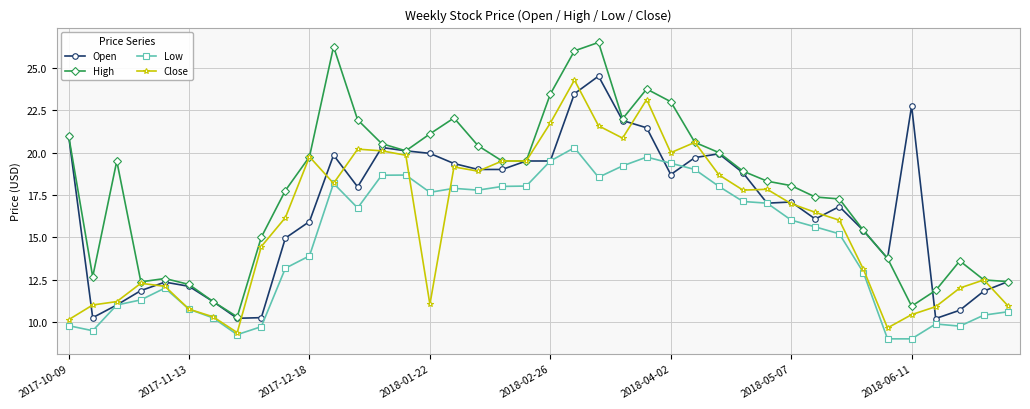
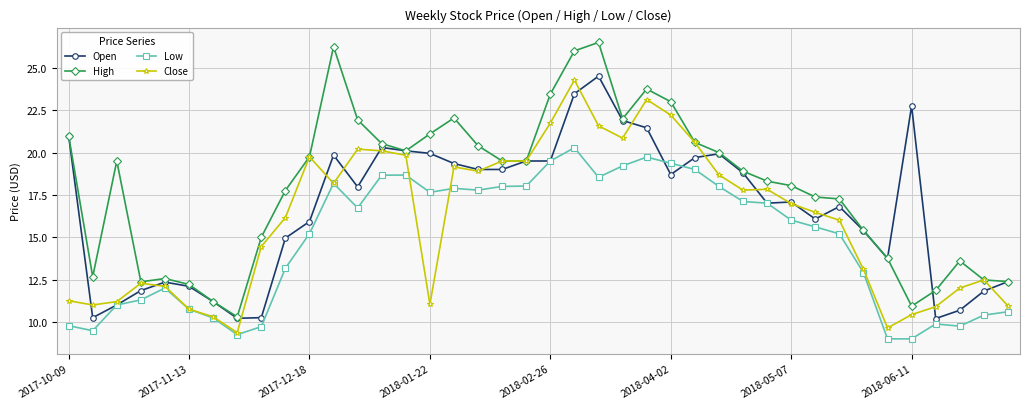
  {
    "Open": {
      "2017-12-18": 15.9,
      "2018-01-22": 20.0,
      "2018-04-02": 18.7,
      "2018-06-11": 22.8
    },
    "High": {
      "2018-01-22": 21.1,
      "2018-02-26": 23.5,
      "2018-04-02": 23.0,
      "2018-05-07": 18.0,
      "2018-06-11": 10.9
    },
    "Low": {
      "2017-10-09": 9.8,
-     "2017-12-18": 13.9,
+     "2017-12-18": 15.2,
      "2018-01-22": 17.7,
      "2018-04-02": 19.4,
      "2018-05-07": 16.0,
      "2018-06-11": 9.0
    },
    "Close": {
-     "2017-10-09": 10.1,
+     "2017-10-09": 11.3,
      "2018-01-22": 11.0,
      "2018-02-26": 21.7,
-     "2018-04-02": 20.0,
+     "2018-04-02": 22.2,
      "2018-06-11": 10.4
    }
  }
